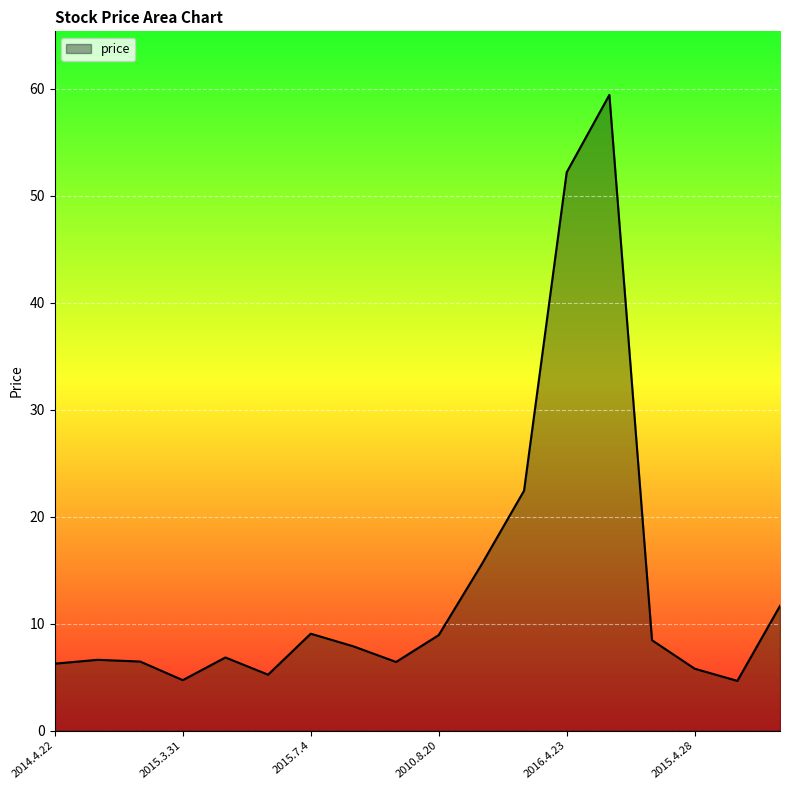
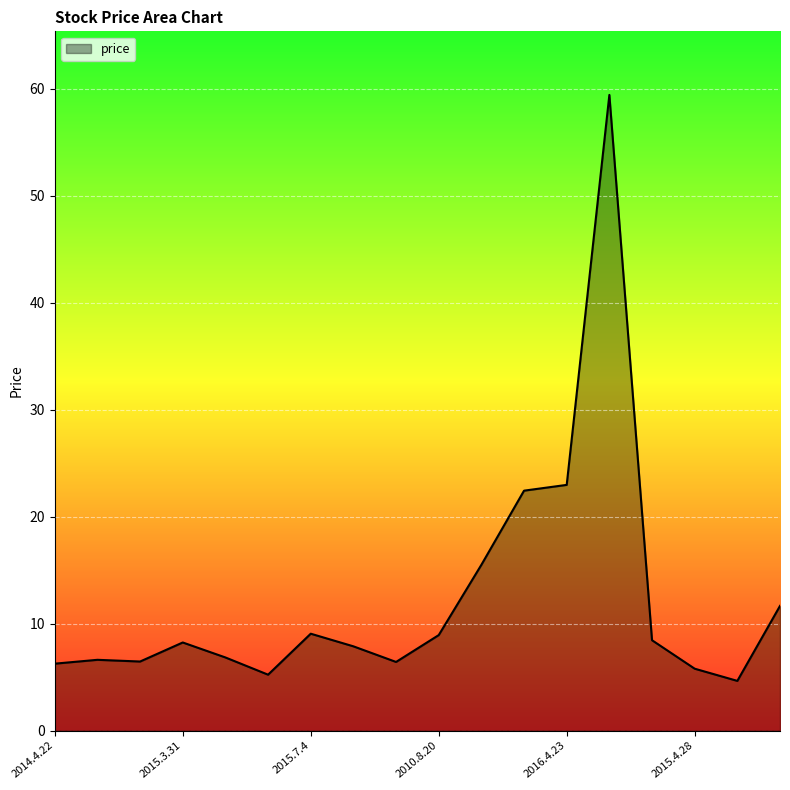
  {
    "2014.4.22": 6.3,
-   "2015.3.31": 4.7,
+   "2015.3.31": 8.2,
    "2015.7.4": 9.1,
    "2010.8.20": 8.9,
-   "2016.4.23": 52.2,
+   "2016.4.23": 23.0,
    "2015.4.28": 5.8
  }
